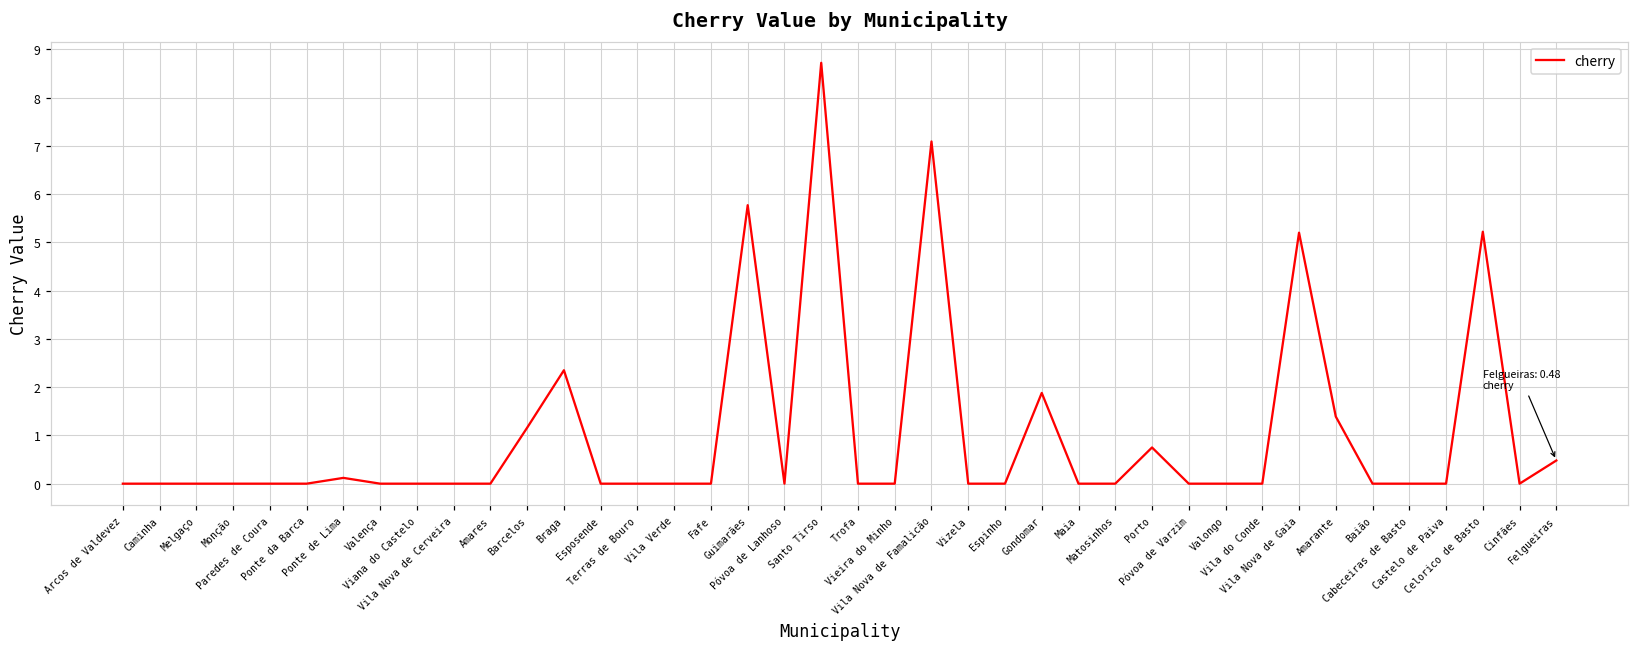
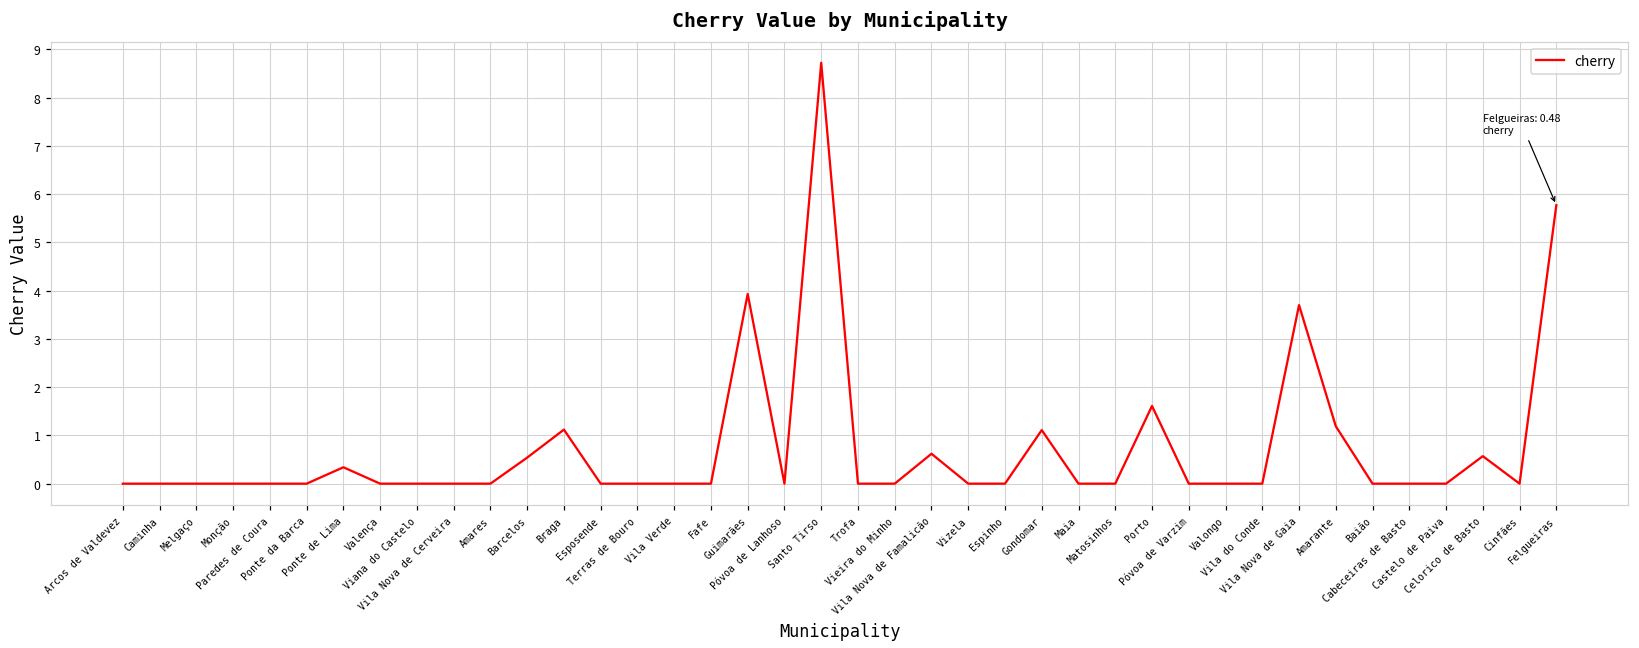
  {
    "Arcos de Valdevez": 0.0,
    "Caminha": 0.0,
    "Melgaço": 0.0,
    "Monção": 0.0,
    "Paredes de Coura": 0.0,
    "Ponte da Barca": 0.0,
-   "Ponte de Lima": 0.1,
+   "Ponte de Lima": 0.3,
    "Valença": 0.0,
    "Viana do Castelo": 0.0,
    "Vila Nova de Cerveira": 0.0,
    "Amares": 0.0,
-   "Barcelos": 1.2,
-   "Braga": 2.4,
+   "Barcelos": 0.5,
+   "Braga": 1.1,
    "Esposende": 0.0,
    "Terras de Bouro": 0.0,
    "Vila Verde": 0.0,
    "Fafe": 0.0,
-   "Guimarães": 5.8,
+   "Guimarães": 3.9,
    "Póvoa de Lanhoso": 0.0,
    "Santo Tirso": 8.7,
    "Trofa": 0.0,
    "Vieira do Minho": 0.0,
-   "Vila Nova de Famalicão": 7.1,
+   "Vila Nova de Famalicão": 0.6,
    "Vizela": 0.0,
    "Espinho": 0.0,
-   "Gondomar": 1.9,
+   "Gondomar": 1.1,
    "Maia": 0.0,
    "Matosinhos": 0.0,
-   "Porto": 0.8,
+   "Porto": 1.6,
    "Póvoa de Varzim": 0.0,
    "Valongo": 0.0,
    "Vila do Conde": 0.0,
-   "Vila Nova de Gaia": 5.2,
-   "Amarante": 1.4,
+   "Vila Nova de Gaia": 3.7,
+   "Amarante": 1.2,
    "Baião": 0.0,
    "Cabeceiras de Basto": 0.0,
    "Castelo de Paiva": 0.0,
-   "Celorico de Basto": 5.2,
+   "Celorico de Basto": 0.6,
    "Cinfães": 0.0,
-   "Felgueiras": 0.5
+   "Felgueiras": 5.8
  }
